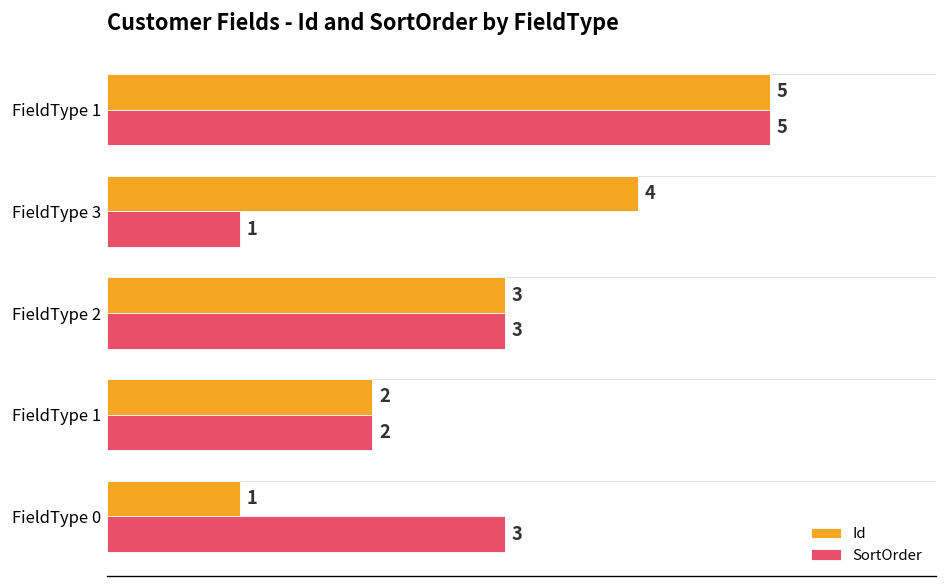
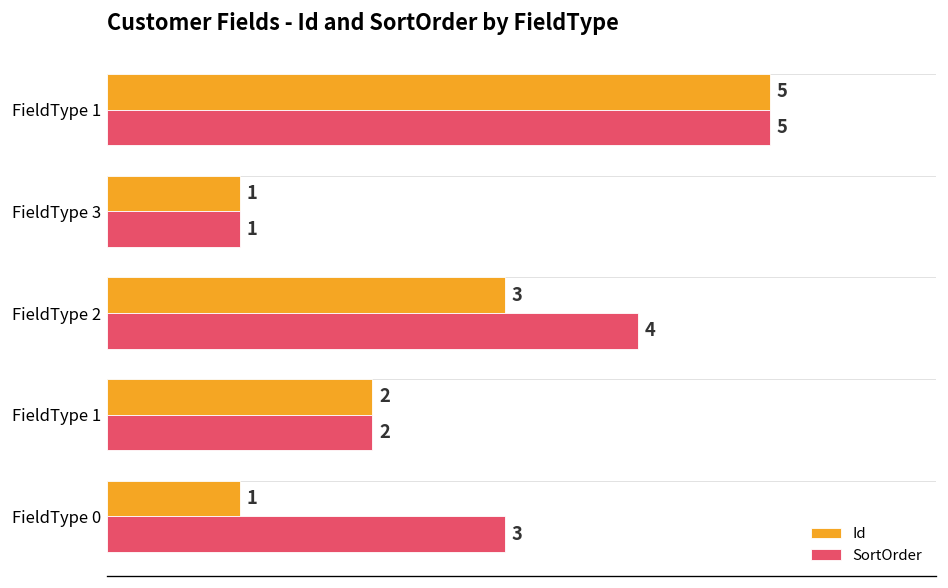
  {
    "Id": {
-     "FieldType 3": 4,
+     "FieldType 3": 1,
      "FieldType 2": 3,
      "FieldType 0": 1
    },
    "SortOrder": {
      "FieldType 3": 1,
-     "FieldType 2": 3,
+     "FieldType 2": 4,
      "FieldType 0": 3
    }
  }
